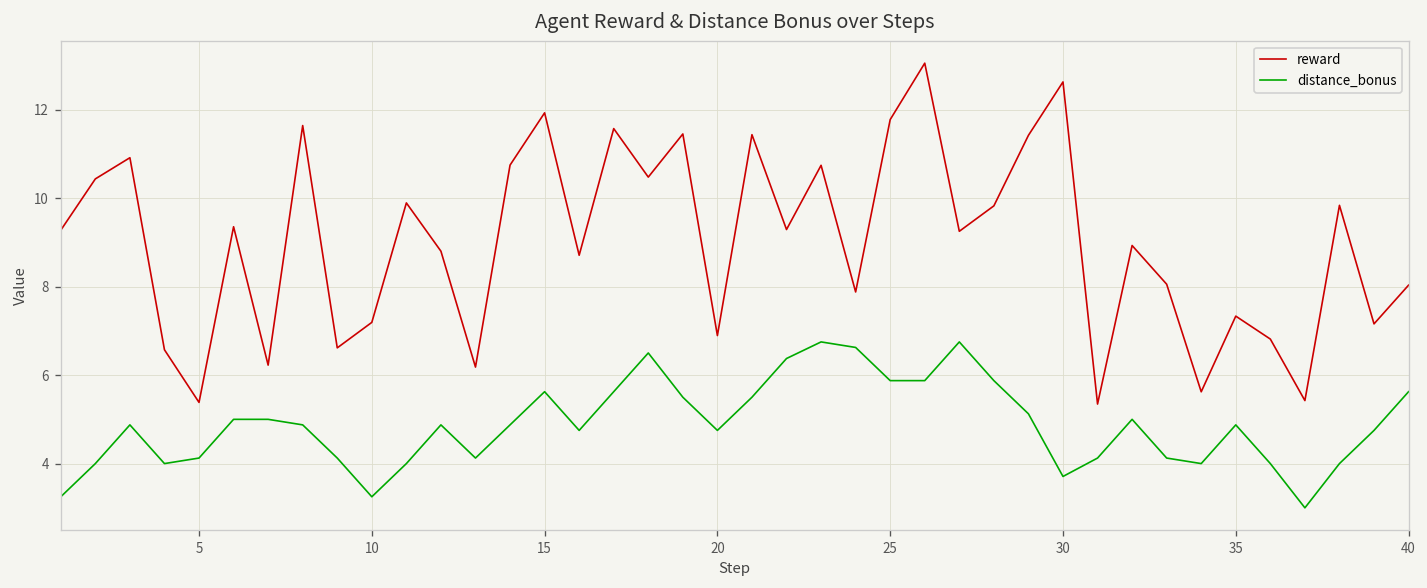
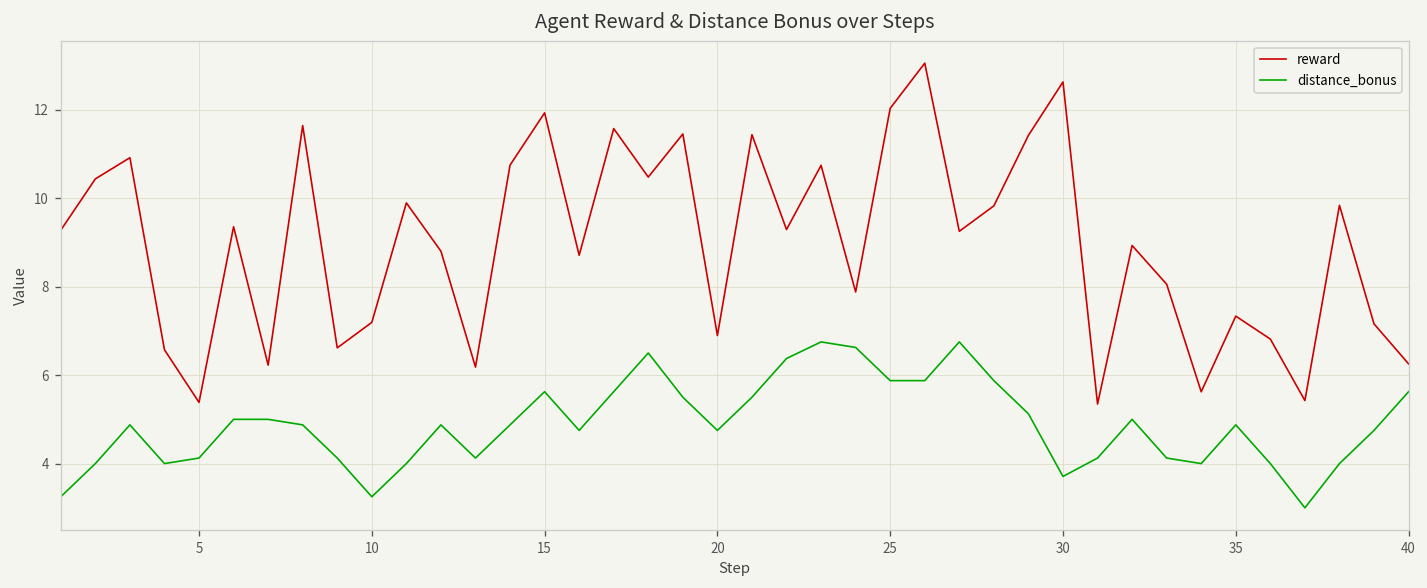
  {
    "reward": {
      "5": 5.4,
      "10": 7.2,
      "15": 11.9,
      "20": 6.9,
-     "25": 11.8,
+     "25": 12.0,
      "30": 12.6,
      "35": 7.3,
-     "40": 8.0
+     "40": 6.3
    },
    "distance_bonus": {
      "5": 4.1,
      "10": 3.3,
      "15": 5.6,
      "20": 4.7,
      "25": 5.9,
      "30": 3.7,
      "35": 4.9,
      "40": 5.6
    }
  }
